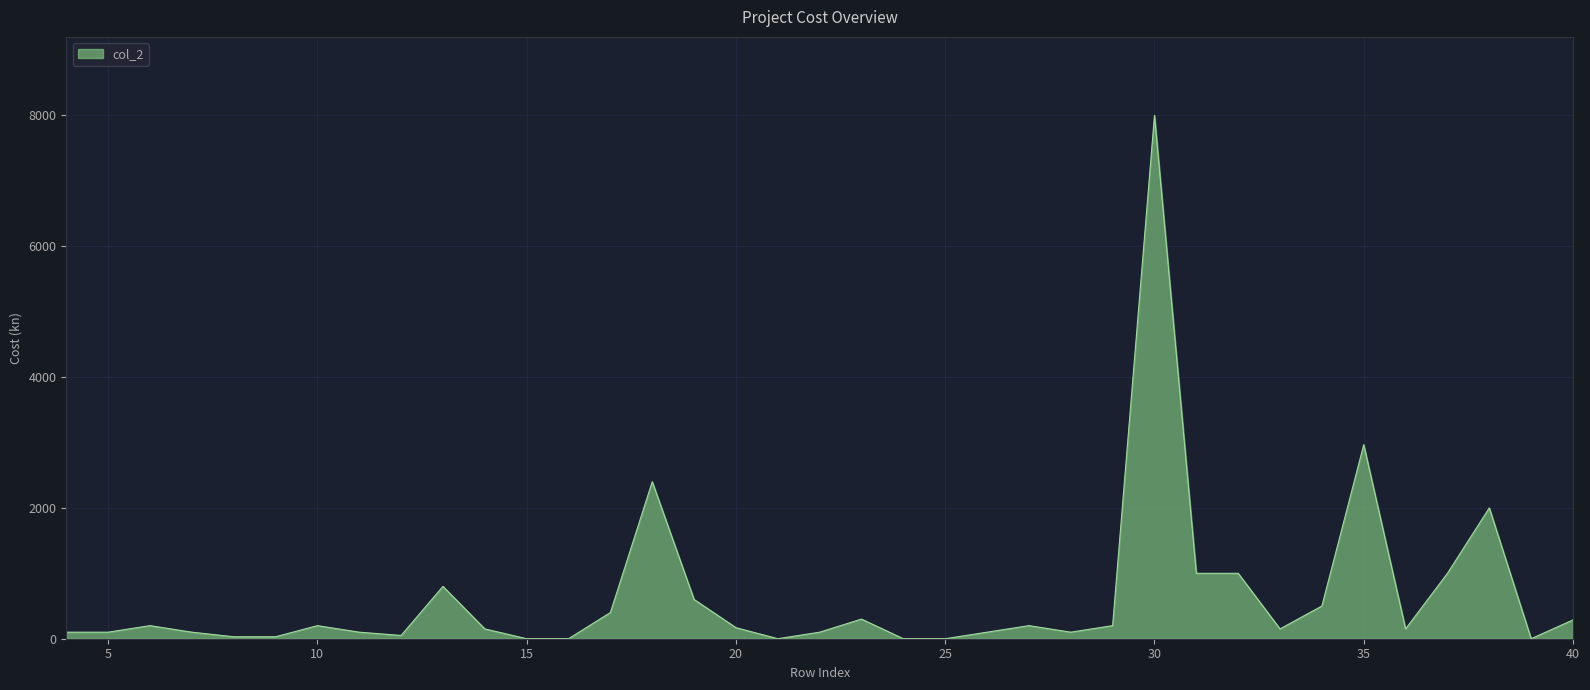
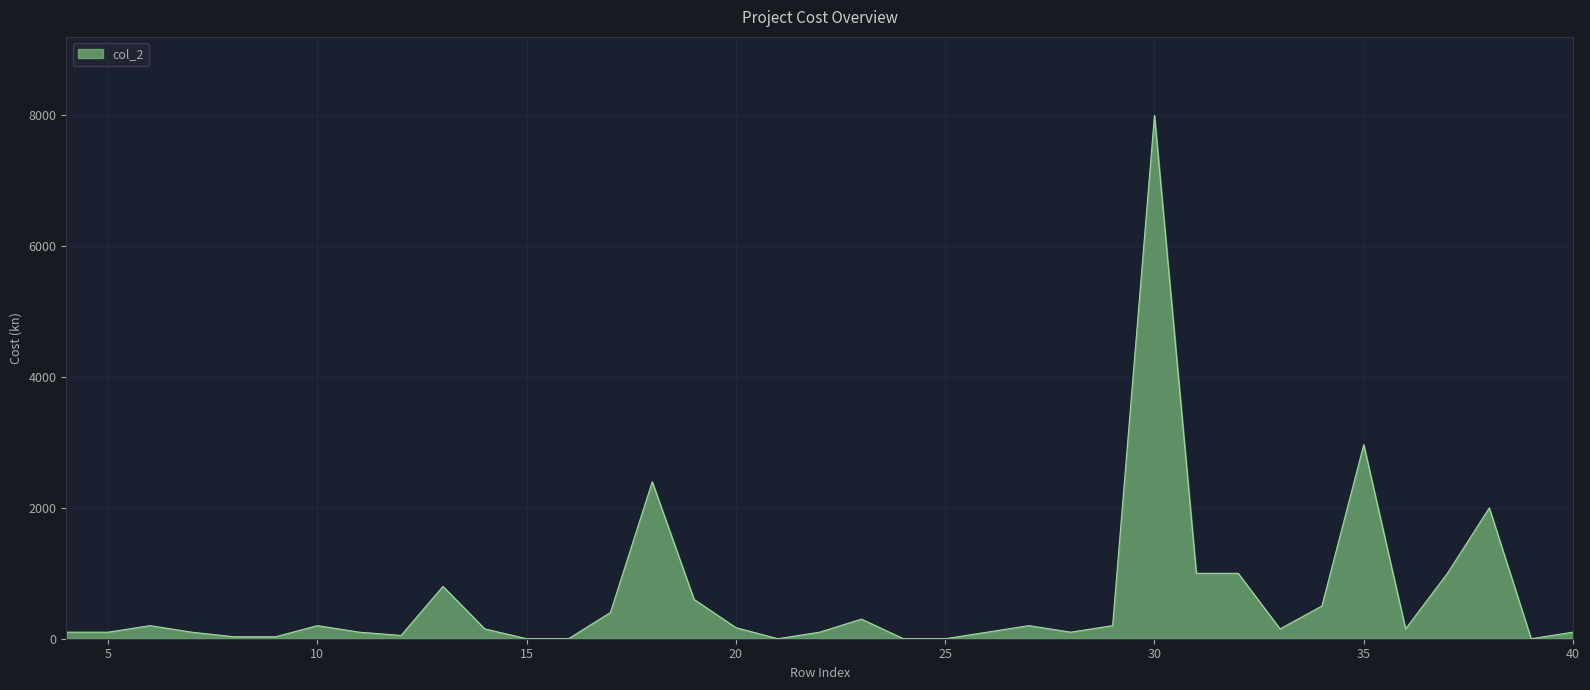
  {
    "5": 100,
    "10": 200,
    "15": 0,
    "20": 200,
    "25": 0,
    "30": 8000,
    "35": 3000,
-   "40": 300
+   "40": 100
  }
